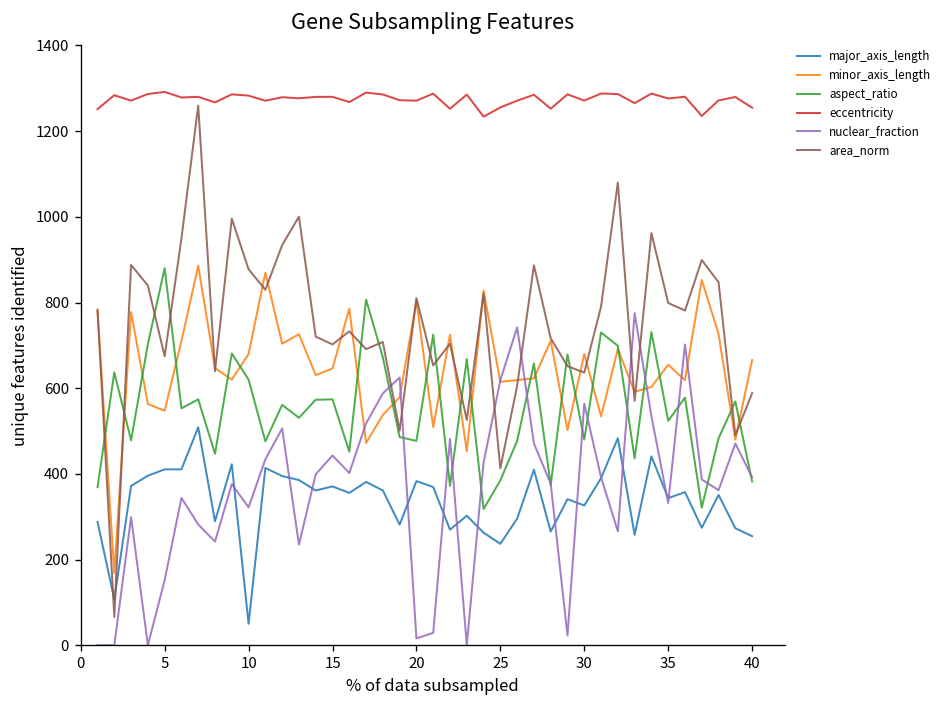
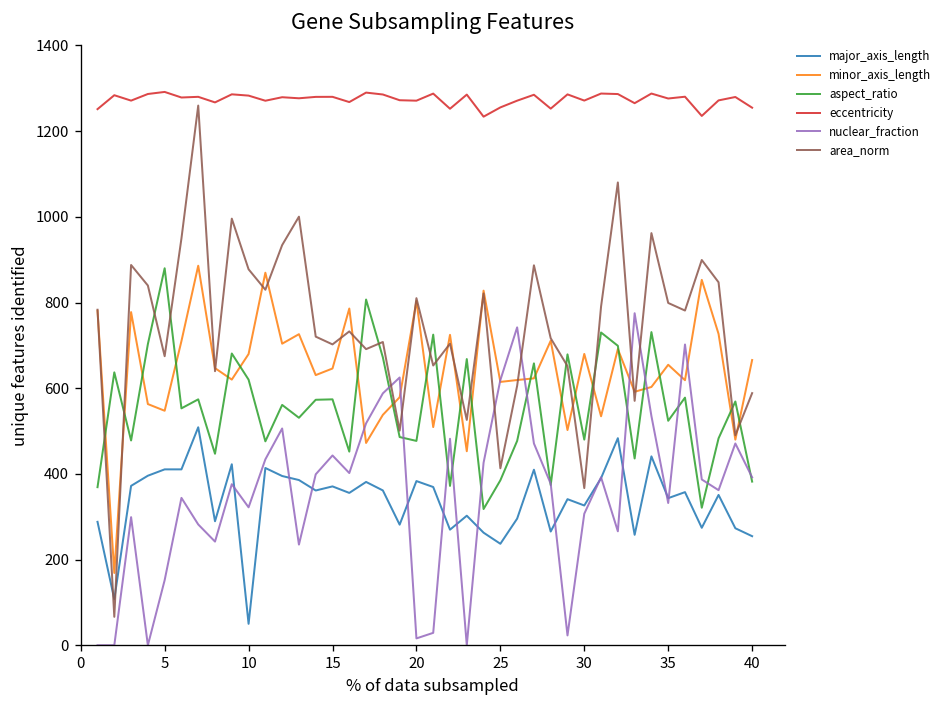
  {
    "major_axis_length": {
      "5": 410,
      "10": 50,
      "15": 370,
      "20": 380,
      "25": 240,
      "30": 330,
      "35": 340,
      "40": 250
    },
    "minor_axis_length": {
      "5": 550,
      "10": 680,
      "15": 650,
      "30": 680,
      "35": 650,
      "40": 670
    },
    "aspect_ratio": {
      "5": 880,
      "10": 620,
      "15": 570,
      "20": 480,
      "25": 390,
      "30": 480,
      "35": 520,
      "40": 380
    },
    "eccentricity": {
      "5": 1290,
      "10": 1280,
      "15": 1280,
      "20": 1270,
      "25": 1260,
      "30": 1270,
      "35": 1280,
      "40": 1250
    },
    "nuclear_fraction": {
      "5": 150,
      "10": 320,
      "15": 440,
      "20": 20,
-     "30": 560,
+     "30": 310,
      "35": 330,
      "40": 390
    },
    "area_norm": {
      "5": 670,
      "10": 880,
      "15": 700,
      "25": 410,
-     "30": 640,
+     "30": 370,
      "35": 800,
      "40": 590
    }
  }
